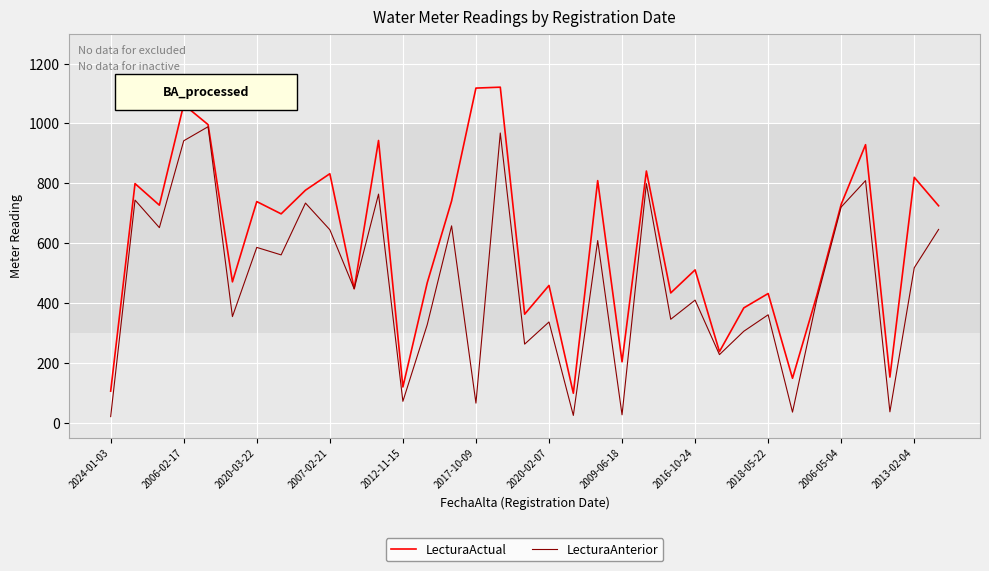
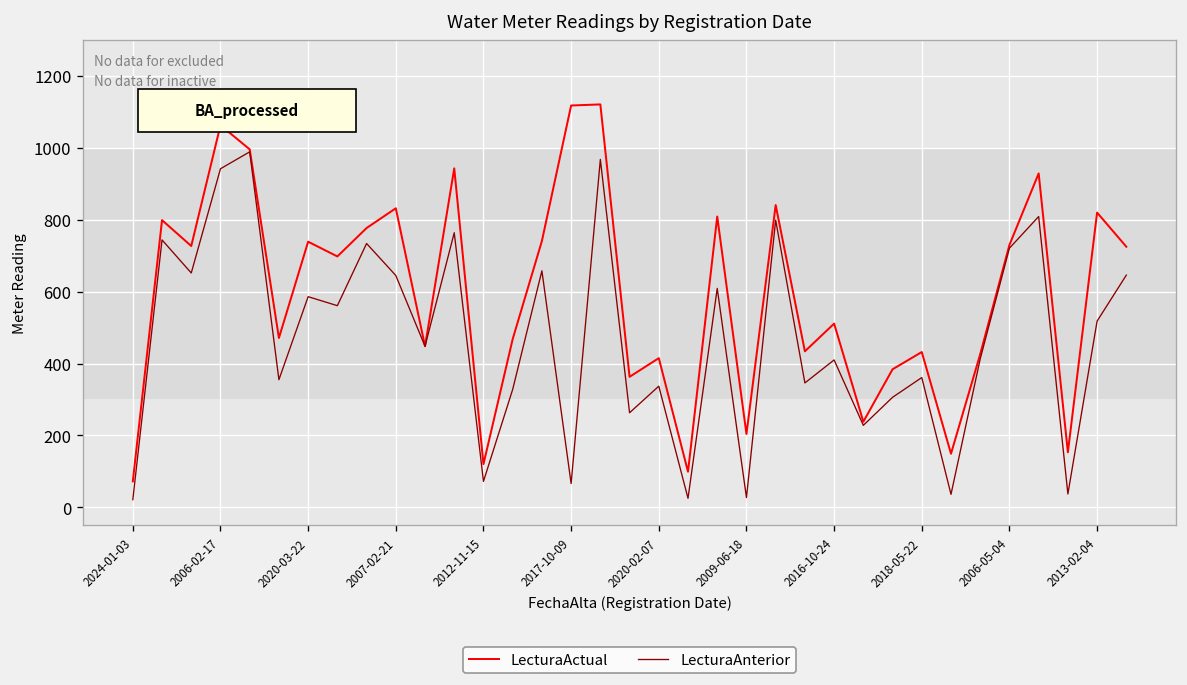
  {
    "LecturaActual": {
-     "2024-01-03": 110,
+     "2024-01-03": 70,
      "2020-03-22": 740,
      "2007-02-21": 830,
      "2012-11-15": 120,
      "2017-10-09": 1120,
-     "2020-02-07": 460,
+     "2020-02-07": 420,
      "2009-06-18": 200,
      "2016-10-24": 510,
      "2018-05-22": 430,
      "2006-05-04": 730,
      "2013-02-04": 820
    },
    "LecturaAnterior": {
      "2024-01-03": 20,
      "2006-02-17": 940,
      "2020-03-22": 590,
      "2007-02-21": 650,
      "2012-11-15": 70,
      "2017-10-09": 70,
      "2020-02-07": 340,
      "2009-06-18": 30,
      "2016-10-24": 410,
      "2018-05-22": 360,
      "2006-05-04": 720,
      "2013-02-04": 520
    }
  }
